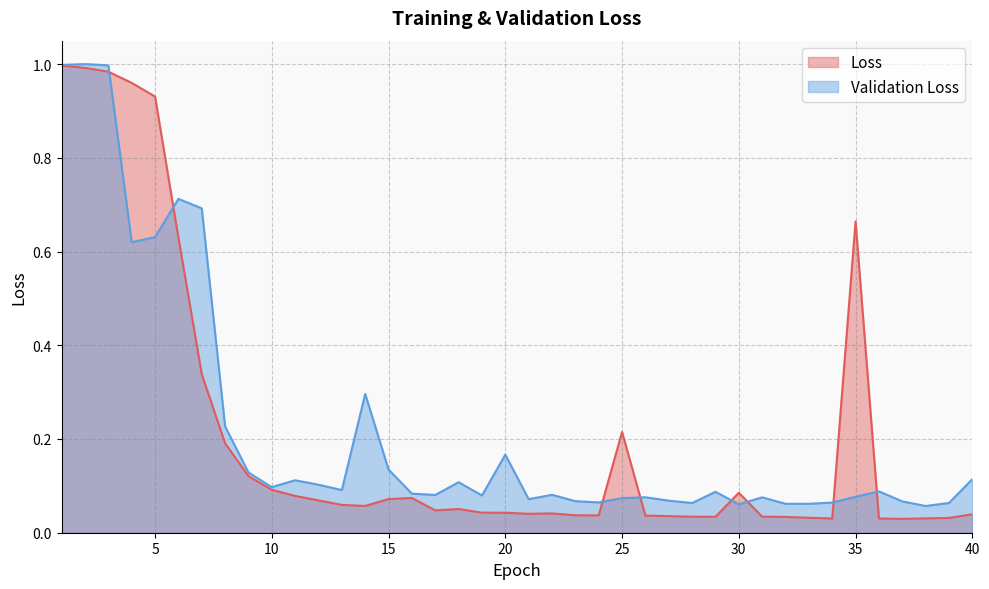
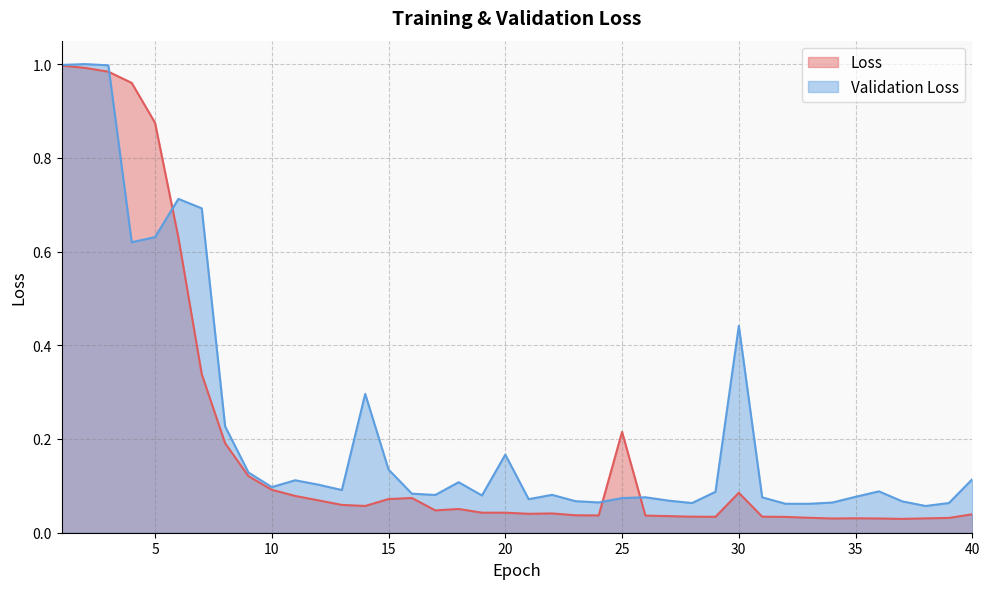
  {
    "Loss": {
-     "5": 0.93,
+     "5": 0.87,
      "10": 0.09,
      "15": 0.07,
      "20": 0.04,
      "25": 0.22,
      "30": 0.09,
-     "35": 0.66,
+     "35": 0.03,
      "40": 0.04
    },
    "Validation Loss": {
      "5": 0.63,
      "10": 0.10,
      "15": 0.13,
      "20": 0.17,
      "25": 0.07,
-     "30": 0.06,
+     "30": 0.44,
      "35": 0.08,
      "40": 0.11
    }
  }
